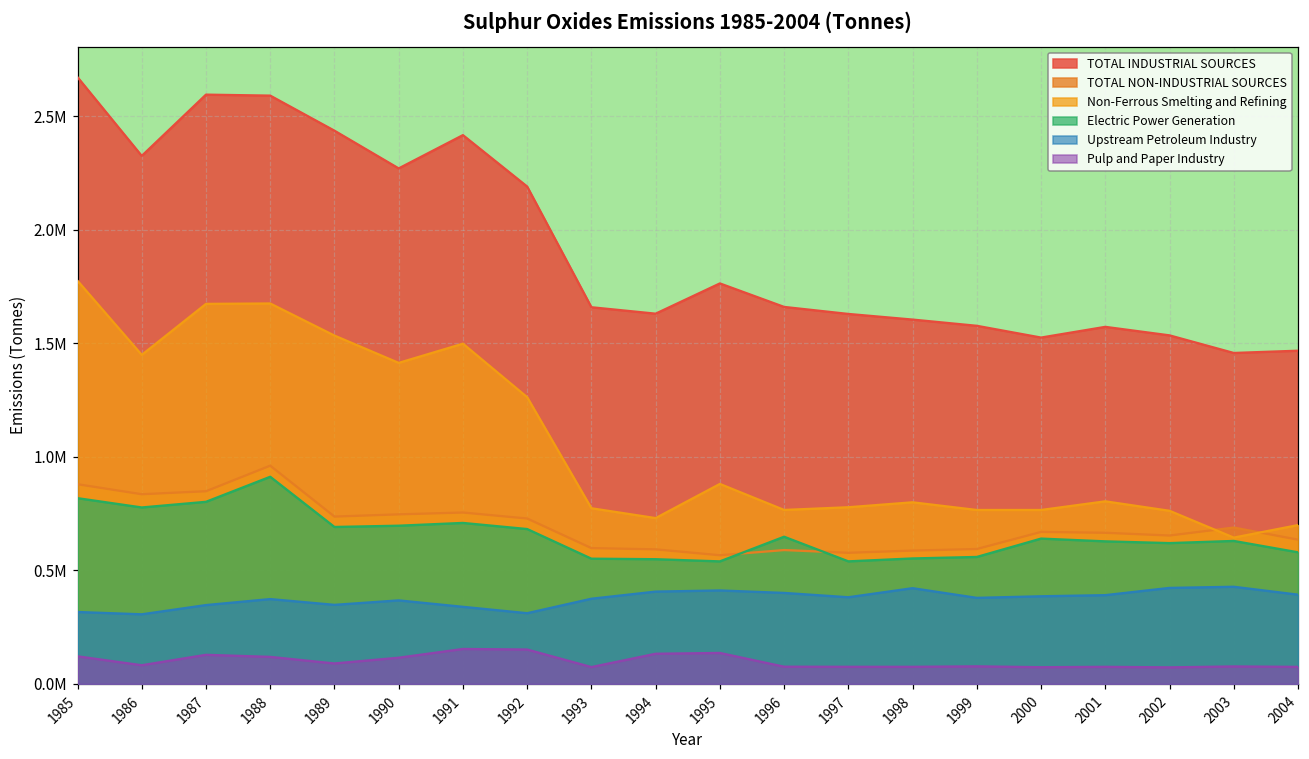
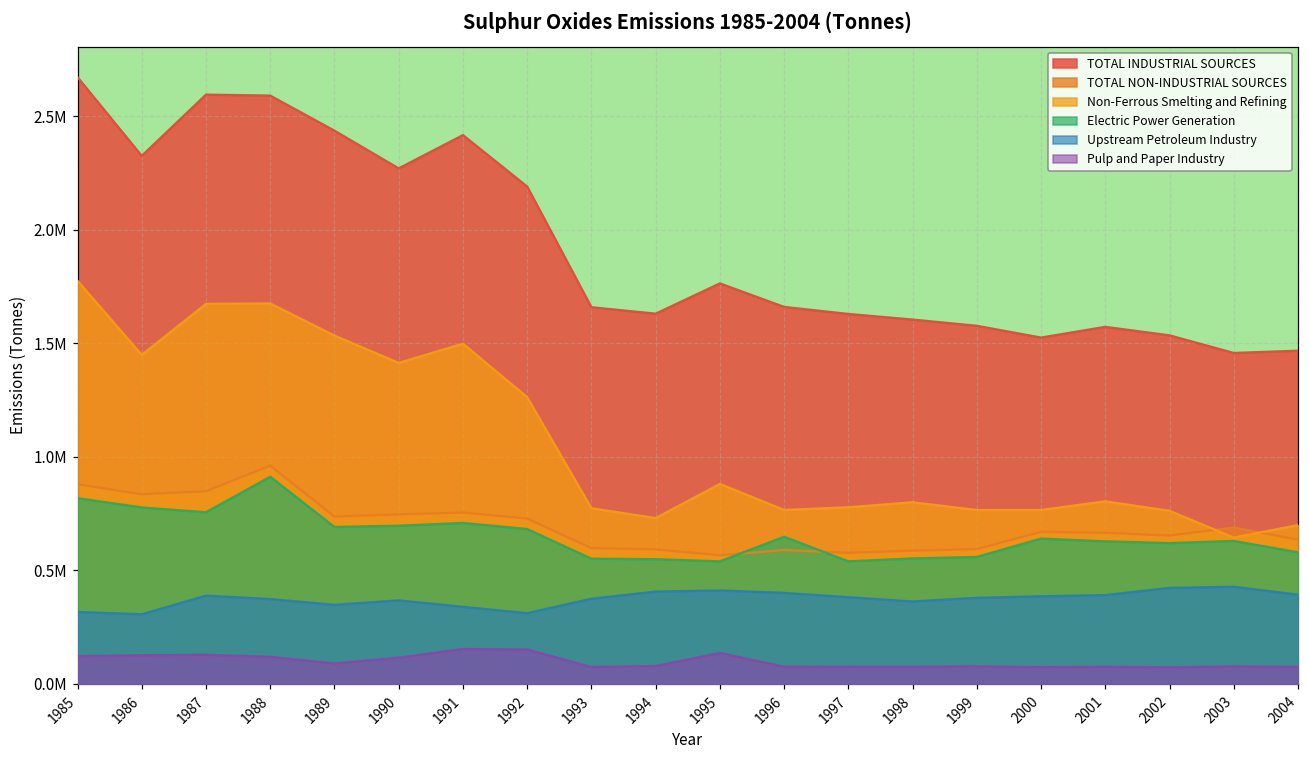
  {
    "Electric Power Generation": {
      "1985": 820000,
      "1986": 780000,
-     "1987": 800000,
+     "1987": 760000,
      "1988": 910000,
      "1989": 690000,
      "1990": 700000,
      "1991": 710000,
      "1992": 680000,
      "1993": 550000,
      "1994": 550000,
      "1995": 540000,
      "1996": 650000,
      "1997": 540000,
      "1998": 550000,
      "1999": 560000,
      "2000": 640000,
      "2001": 630000,
      "2002": 620000,
      "2003": 630000,
      "2004": 580000
    },
    "Upstream Petroleum Industry": {
      "1985": 320000,
      "1986": 310000,
-     "1987": 350000,
+     "1987": 390000,
      "1988": 370000,
      "1989": 350000,
      "1990": 370000,
      "1991": 340000,
      "1992": 310000,
      "1993": 370000,
      "1994": 410000,
      "1995": 410000,
      "1996": 400000,
      "1997": 380000,
-     "1998": 420000,
+     "1998": 360000,
      "1999": 380000,
      "2000": 390000,
      "2001": 390000,
      "2002": 420000,
      "2003": 430000,
      "2004": 390000
    },
    "Pulp and Paper Industry": {
      "1985": 120000,
-     "1986": 80000,
+     "1986": 130000,
      "1987": 130000,
      "1988": 120000,
      "1989": 90000,
      "1990": 120000,
      "1991": 150000,
      "1992": 150000,
      "1993": 70000,
-     "1994": 130000,
+     "1994": 80000,
      "1995": 140000,
      "1996": 80000,
      "1997": 80000,
      "1998": 80000,
      "1999": 80000,
      "2000": 70000,
      "2001": 80000,
      "2002": 70000,
      "2003": 80000,
      "2004": 70000
    }
  }
